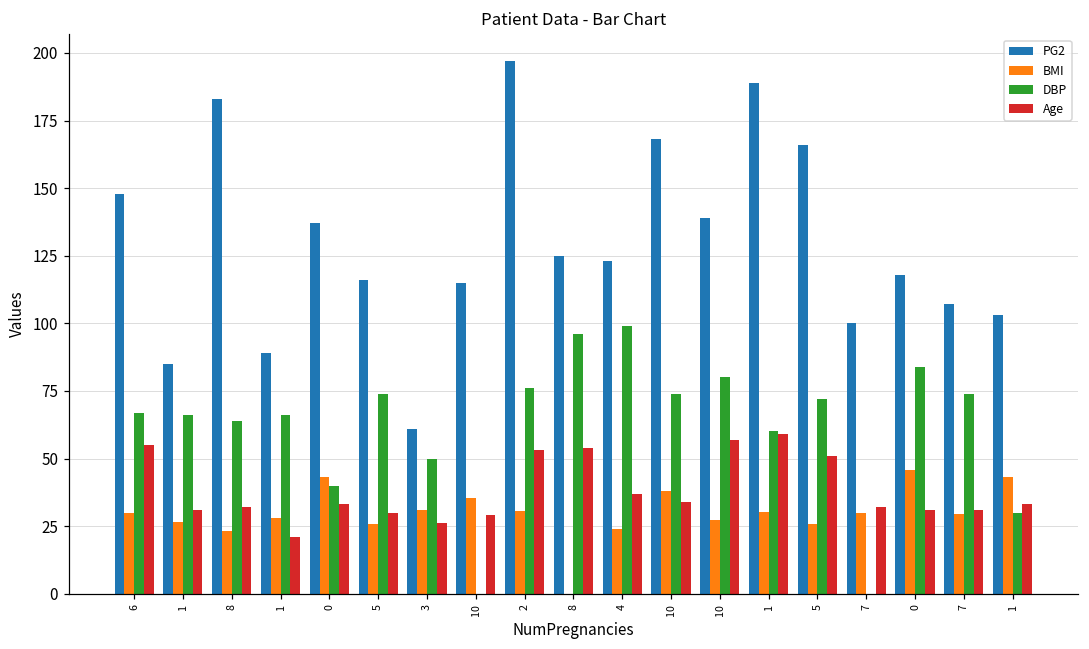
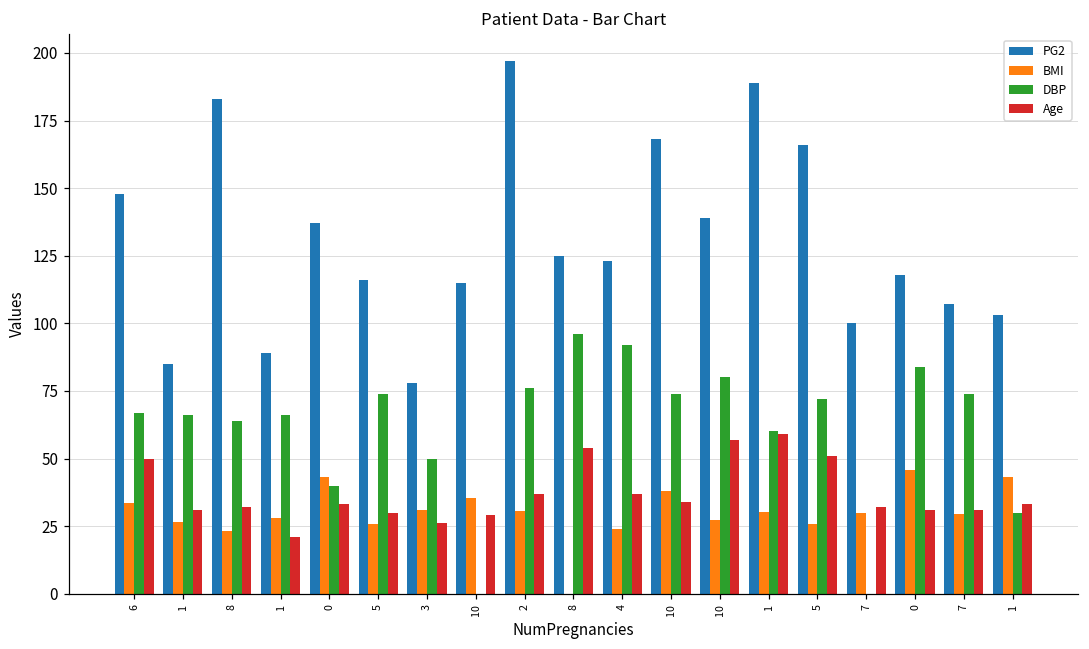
  {
    "PG2": {
      "6": 148,
-     "3": 61,
+     "3": 78,
      "2": 197,
      "4": 123
    },
    "BMI": {
-     "6": 30,
+     "6": 34,
      "3": 31,
      "2": 31,
      "4": 24
    },
    "DBP": {
      "6": 67,
      "3": 50,
      "2": 76,
-     "4": 99
+     "4": 92
    },
    "Age": {
-     "6": 55,
+     "6": 50,
      "3": 26,
-     "2": 53,
+     "2": 37,
      "4": 37
    }
  }
